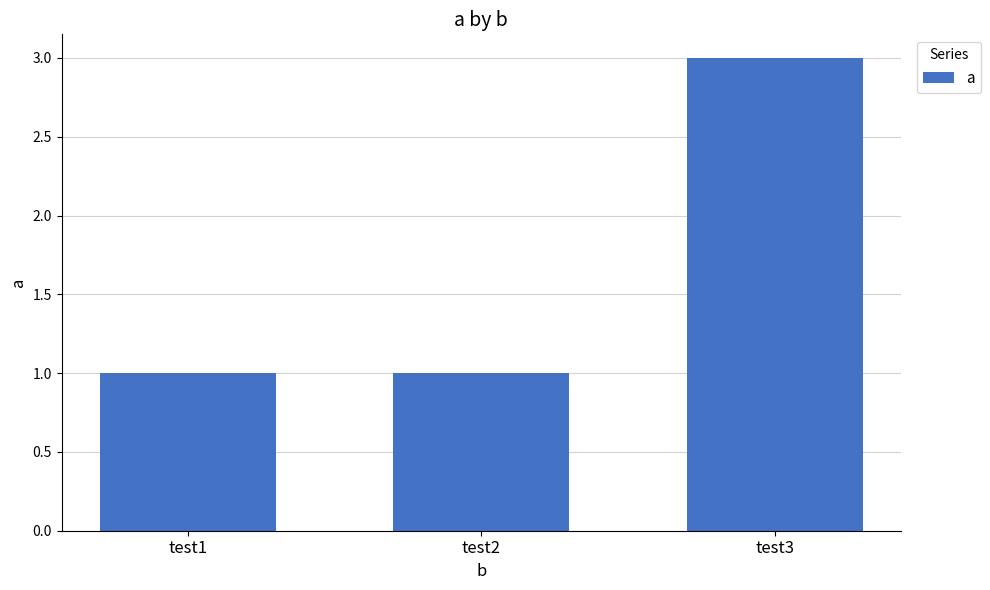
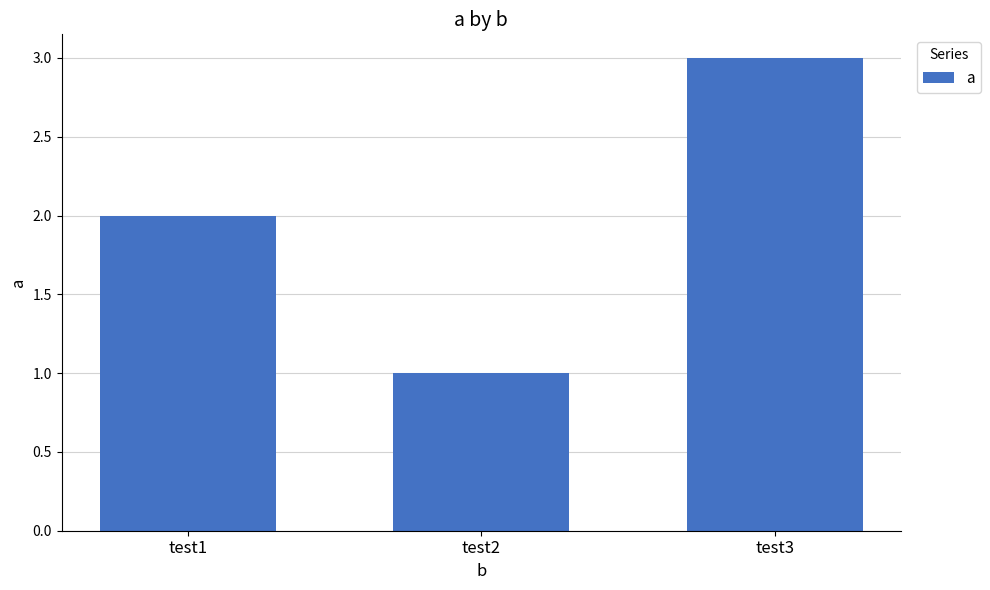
  {
-   "test1": 1,
+   "test1": 2,
    "test2": 1,
    "test3": 3
  }
